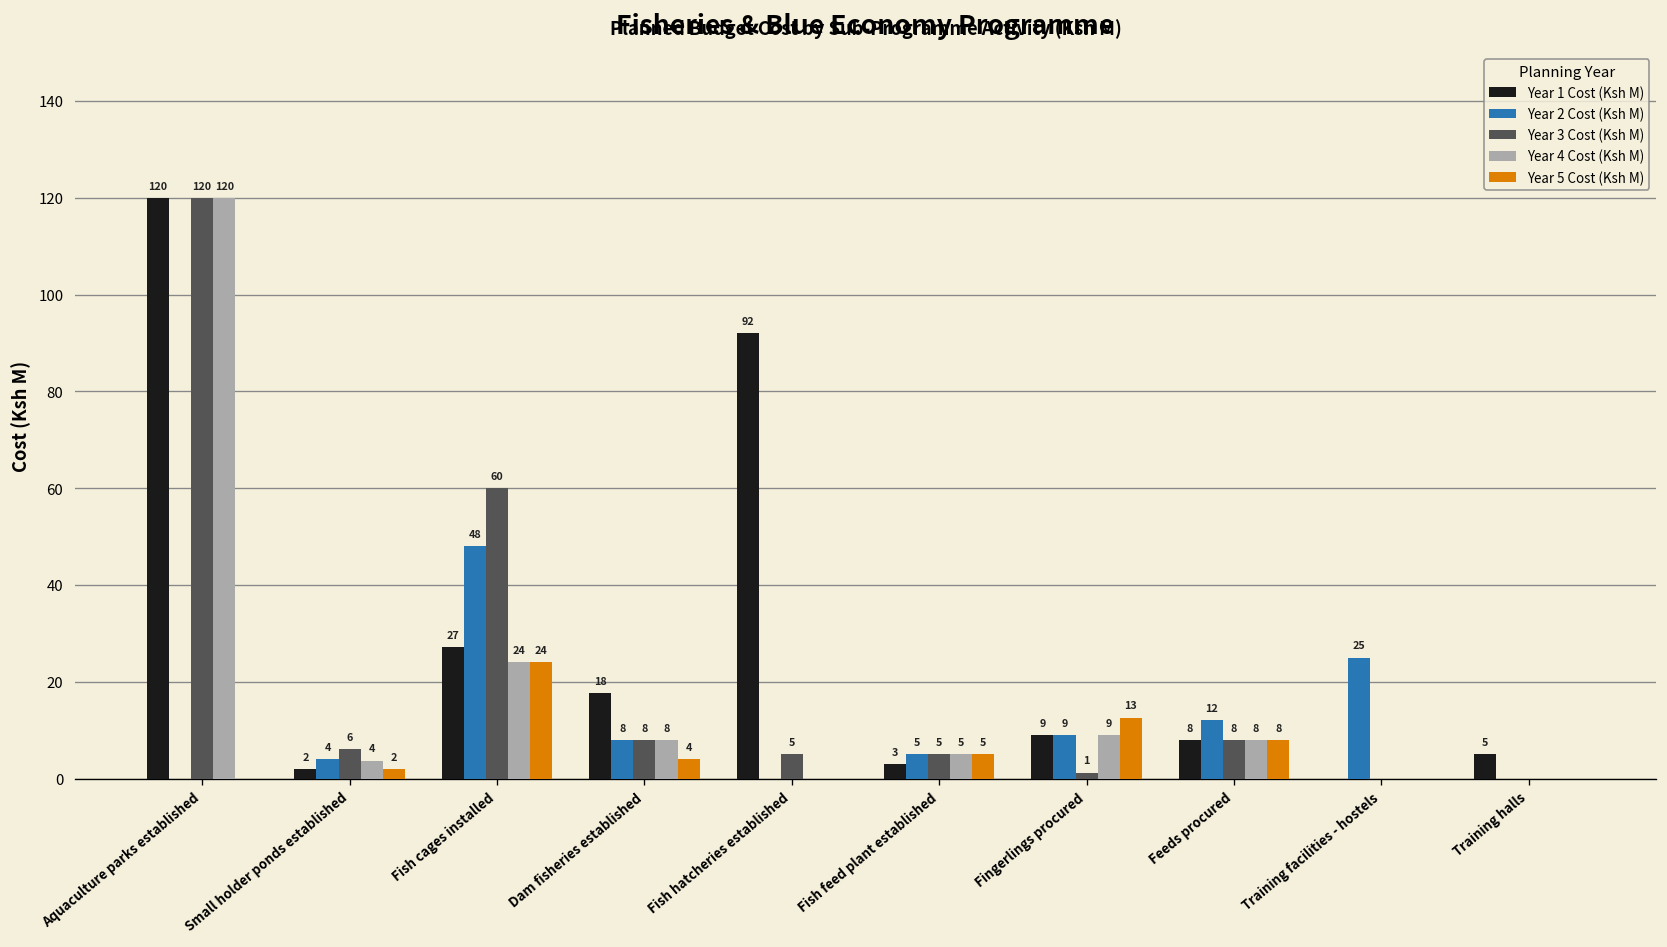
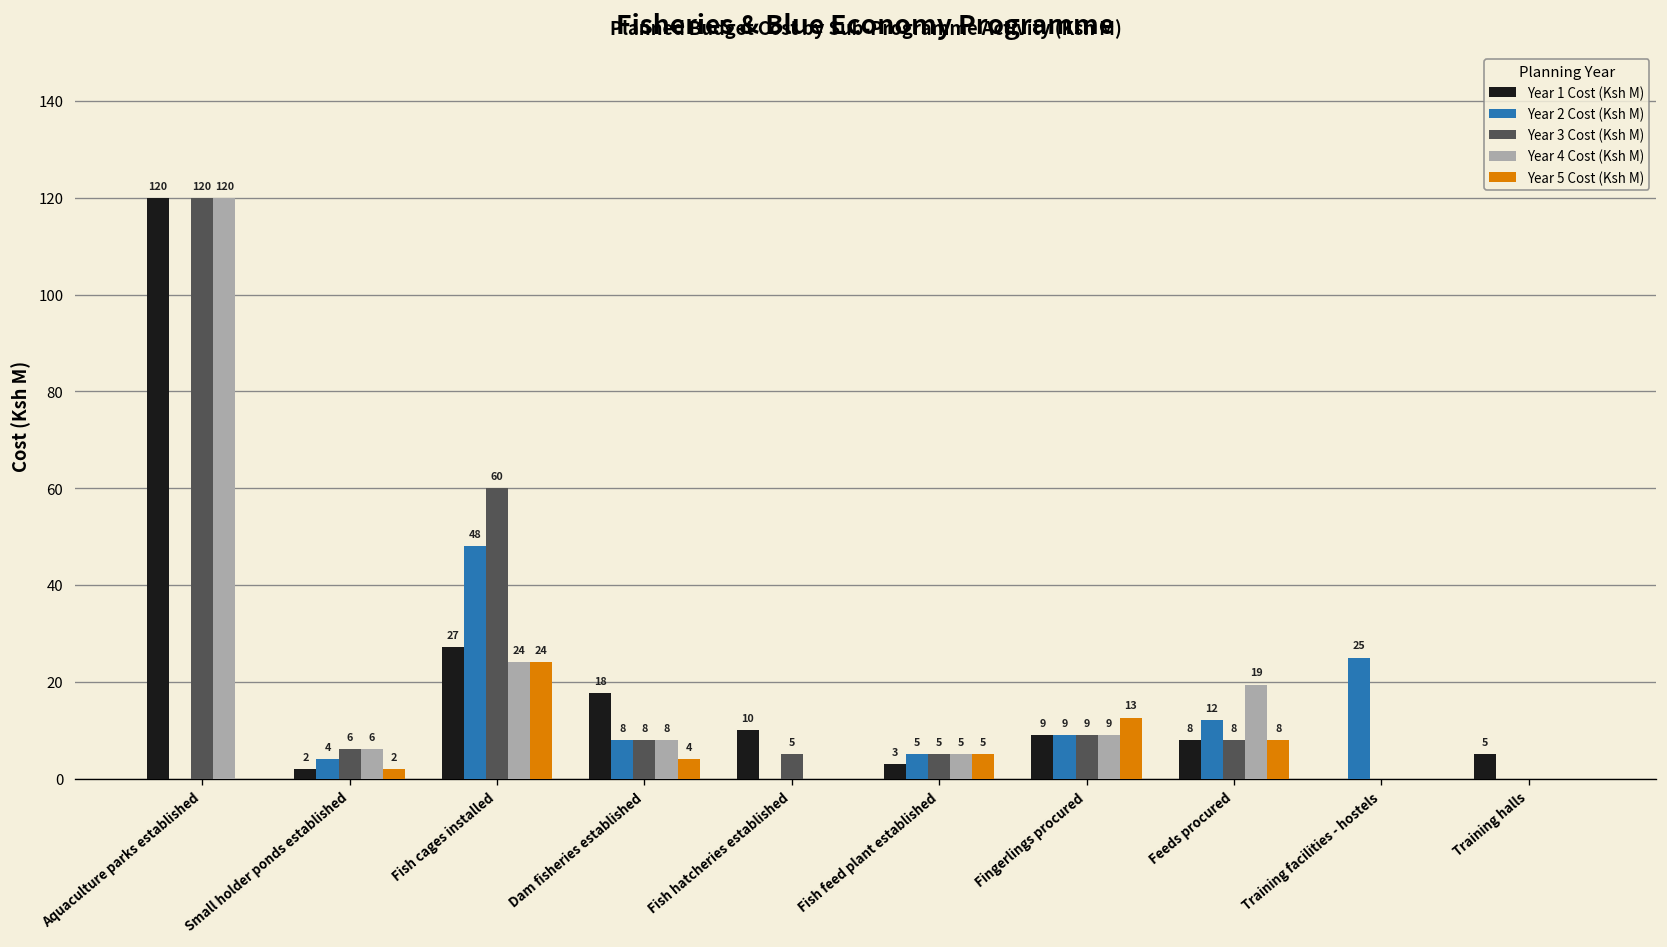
  {
    "Year 1 Cost (Ksh M)": {
      "Aquaculture parks established": 120,
      "Small holder ponds established": 2,
      "Fish cages installed": 27,
      "Dam fisheries established": 18,
-     "Fish hatcheries established": 92,
+     "Fish hatcheries established": 10,
      "Fish feed plant established": 3,
      "Fingerlings procured": 9,
      "Feeds procured": 8,
      "Training halls": 5
    },
    "Year 2 Cost (Ksh M)": {
      "Small holder ponds established": 4,
      "Fish cages installed": 48,
      "Dam fisheries established": 8,
      "Fish feed plant established": 5,
      "Fingerlings procured": 9,
      "Feeds procured": 12,
      "Training facilities - hostels": 25
    },
    "Year 3 Cost (Ksh M)": {
      "Aquaculture parks established": 120,
      "Small holder ponds established": 6,
      "Fish cages installed": 60,
      "Dam fisheries established": 8,
      "Fish hatcheries established": 5,
      "Fish feed plant established": 5,
-     "Fingerlings procured": 1,
+     "Fingerlings procured": 9,
      "Feeds procured": 8
    },
    "Year 4 Cost (Ksh M)": {
      "Aquaculture parks established": 120,
-     "Small holder ponds established": 4,
+     "Small holder ponds established": 6,
      "Fish cages installed": 24,
      "Dam fisheries established": 8,
      "Fish feed plant established": 5,
      "Fingerlings procured": 9,
-     "Feeds procured": 8
+     "Feeds procured": 19
    },
    "Year 5 Cost (Ksh M)": {
      "Small holder ponds established": 2,
      "Fish cages installed": 24,
      "Dam fisheries established": 4,
      "Fish feed plant established": 5,
      "Fingerlings procured": 13,
      "Feeds procured": 8
    }
  }
